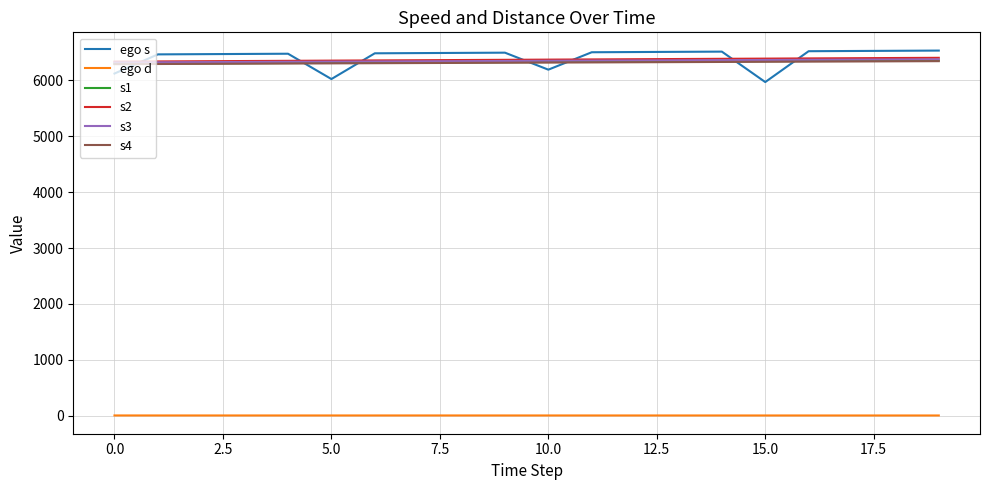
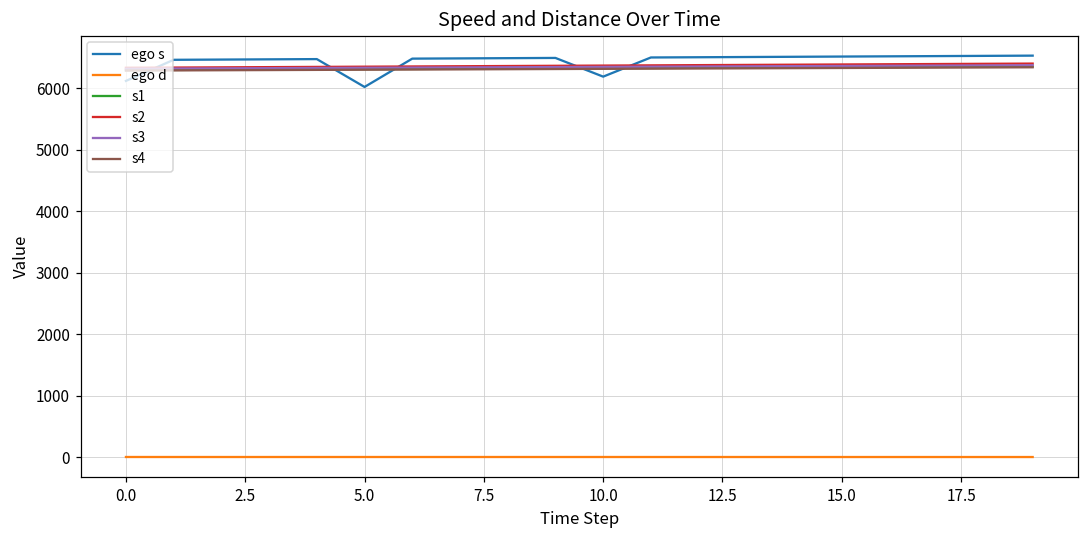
  {
    "ego s": {
      "5.0": 6000,
      "10.0": 6200,
-     "15.0": 6000
+     "15.0": 6500
    },
    "ego d": {
      "0.0": 0,
      "5.0": 0,
      "10.0": 0,
      "15.0": 0
    }
  }
